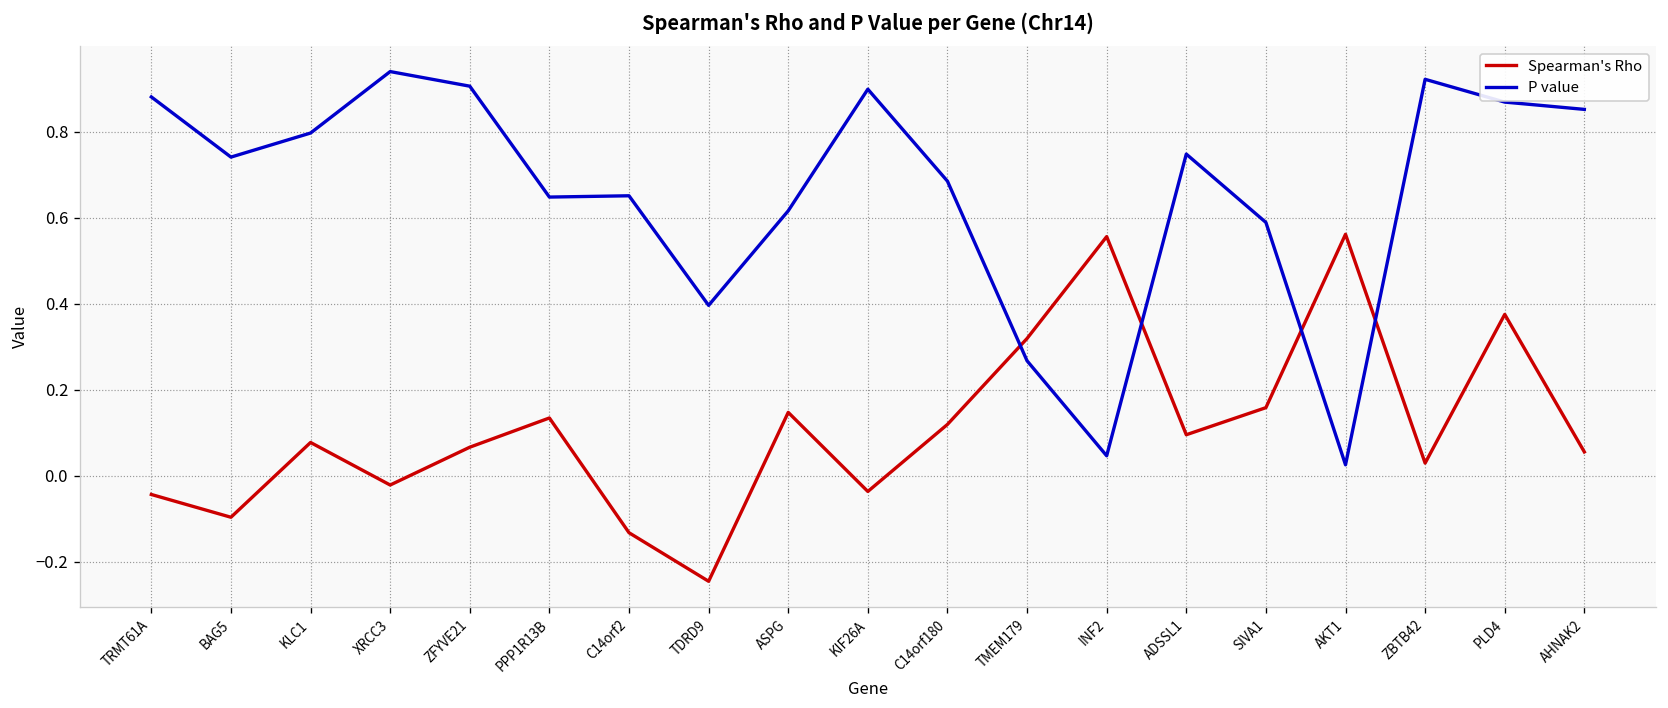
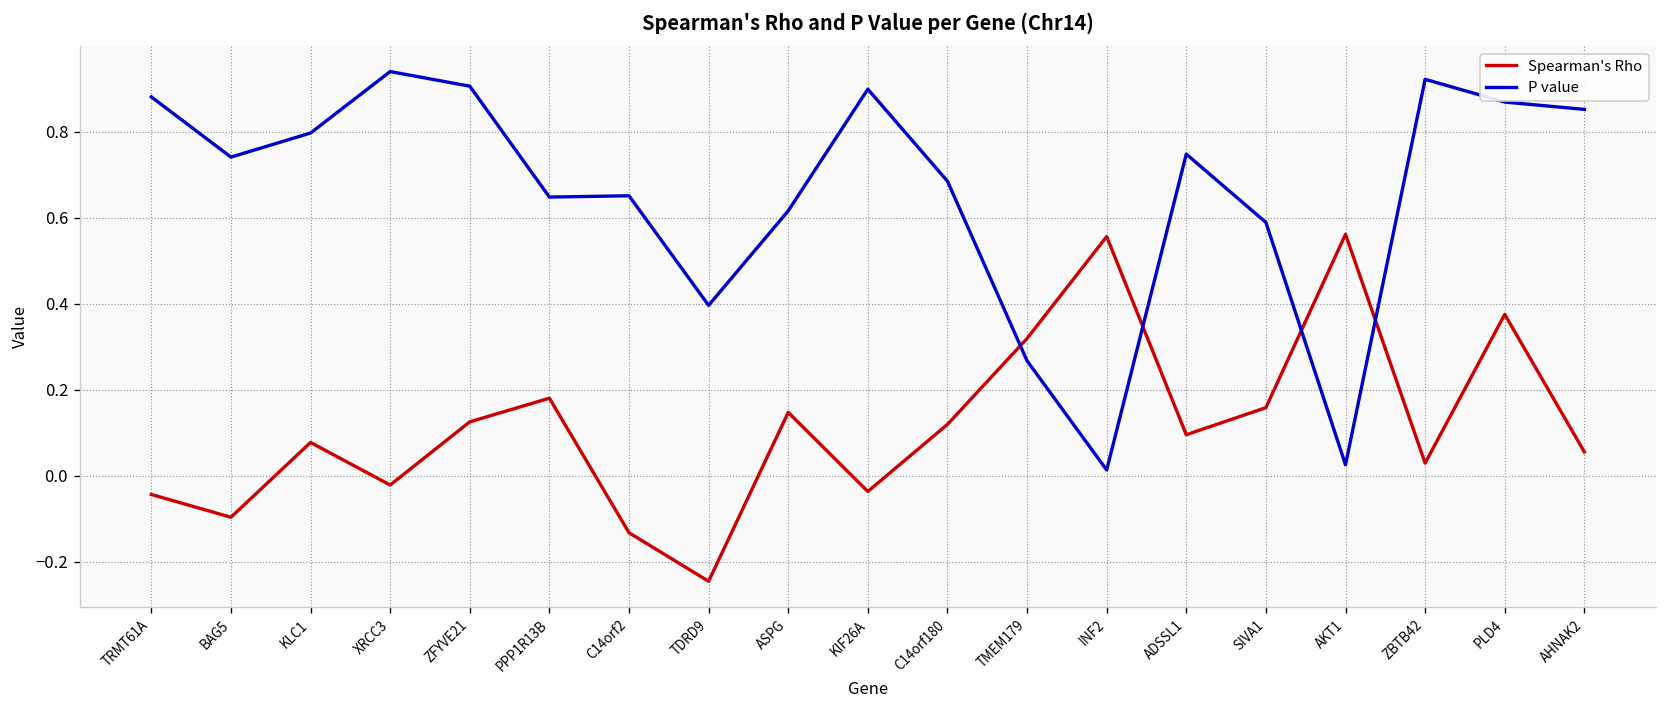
  {
    "Spearman's Rho": {
      "TRMT61A": -0.04,
      "BAG5": -0.10,
      "KLC1": 0.08,
      "XRCC3": -0.02,
-     "ZFYVE21": 0.07,
-     "PPP1R13B": 0.13,
+     "ZFYVE21": 0.13,
+     "PPP1R13B": 0.18,
      "C14orf2": -0.13,
      "TDRD9": -0.25,
      "ASPG": 0.15,
      "KIF26A": -0.04,
      "C14orf180": 0.12,
      "TMEM179": 0.32,
      "INF2": 0.56,
      "ADSSL1": 0.10,
      "SIVA1": 0.16,
      "AKT1": 0.56,
      "ZBTB42": 0.03,
      "PLD4": 0.38,
      "AHNAK2": 0.06
    },
    "P value": {
      "TRMT61A": 0.88,
      "BAG5": 0.74,
      "KLC1": 0.80,
      "XRCC3": 0.94,
      "ZFYVE21": 0.91,
      "PPP1R13B": 0.65,
      "C14orf2": 0.65,
      "TDRD9": 0.40,
      "ASPG": 0.62,
      "KIF26A": 0.90,
      "C14orf180": 0.69,
      "TMEM179": 0.27,
-     "INF2": 0.05,
+     "INF2": 0.01,
      "ADSSL1": 0.75,
      "SIVA1": 0.59,
      "AKT1": 0.03,
      "ZBTB42": 0.92,
      "AHNAK2": 0.85
    }
  }
